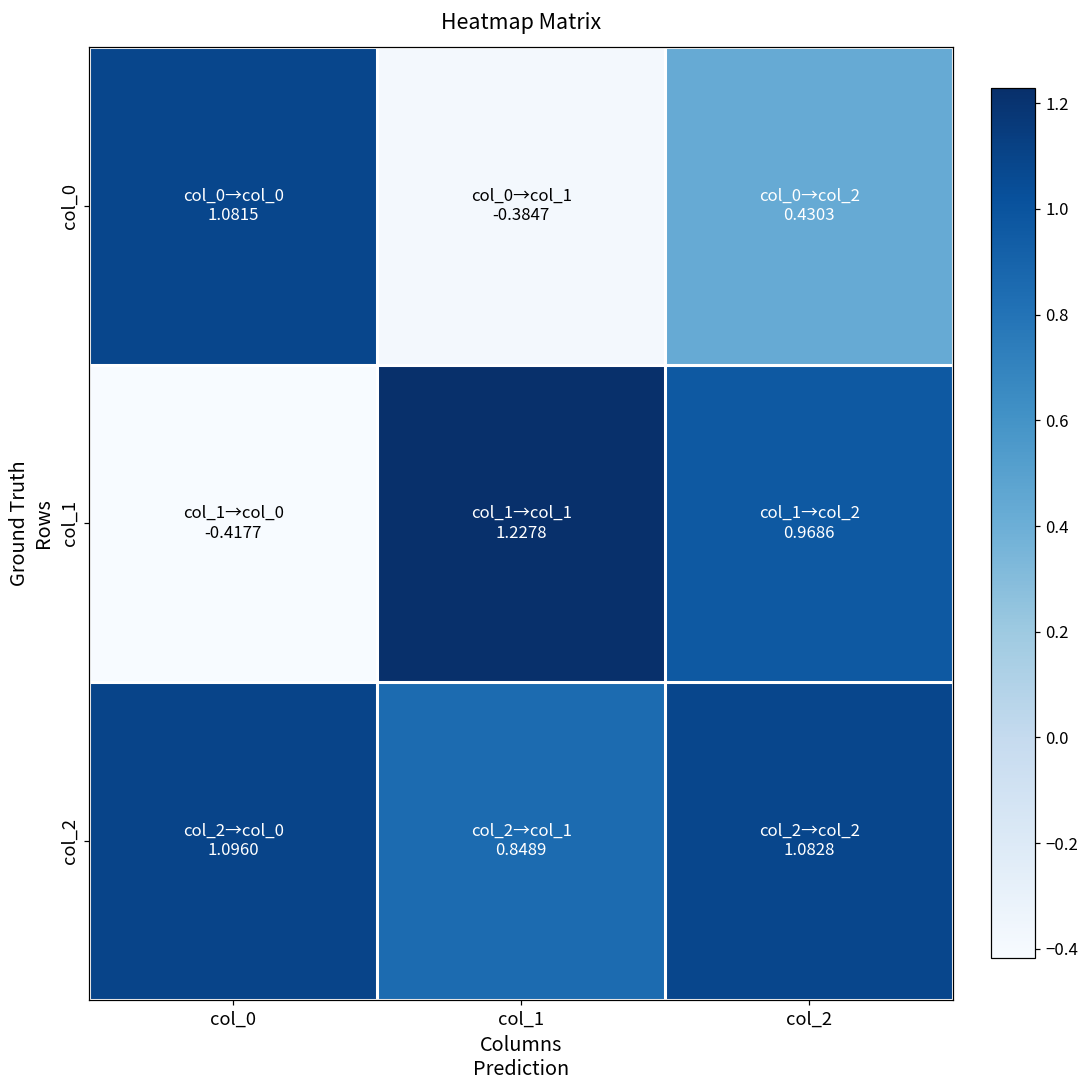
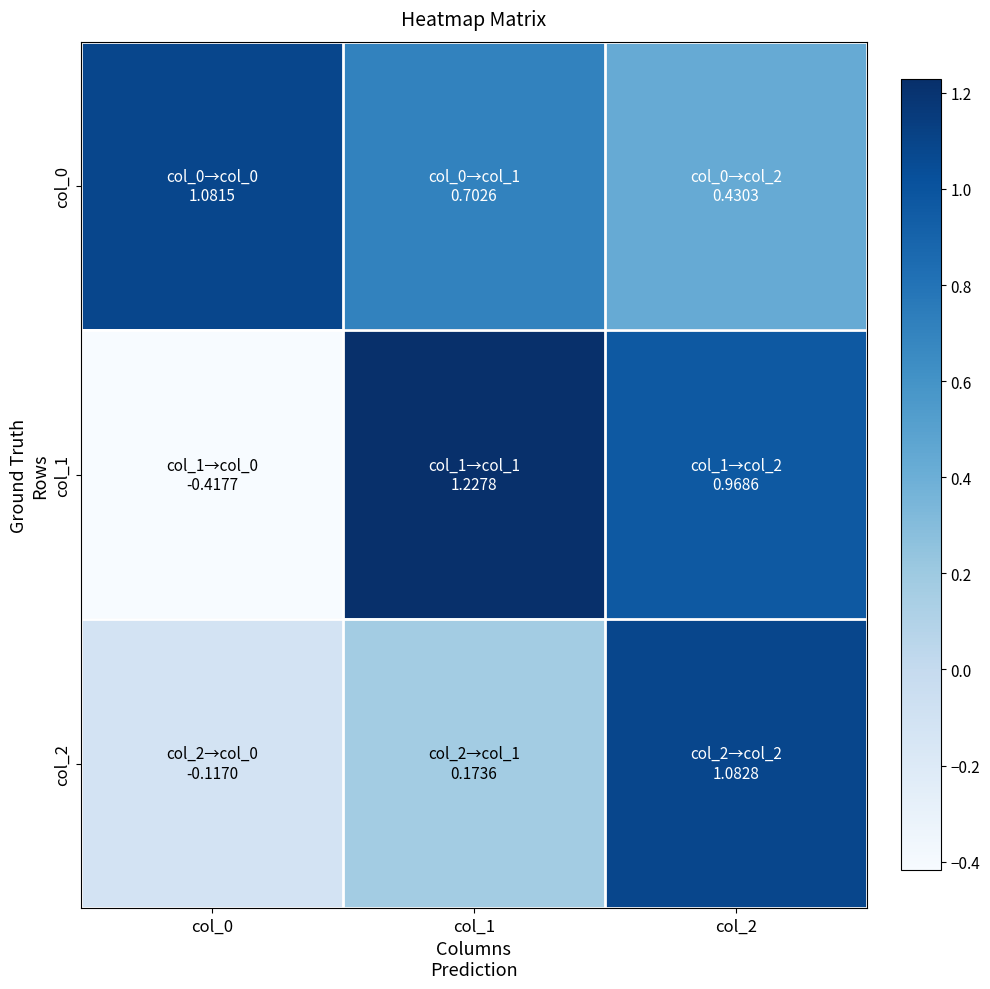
  {
    "col_0": {
-     "col_1": -0.3847
+     "col_1": 0.7026
    },
    "col_2": {
-     "col_0": 1.0960,
-     "col_1": 0.8489
+     "col_0": -0.1170,
+     "col_1": 0.1736
    }
  }
